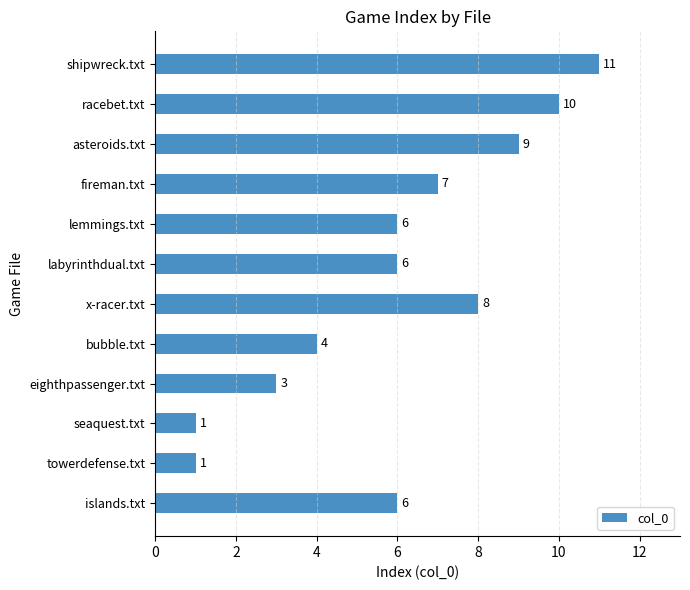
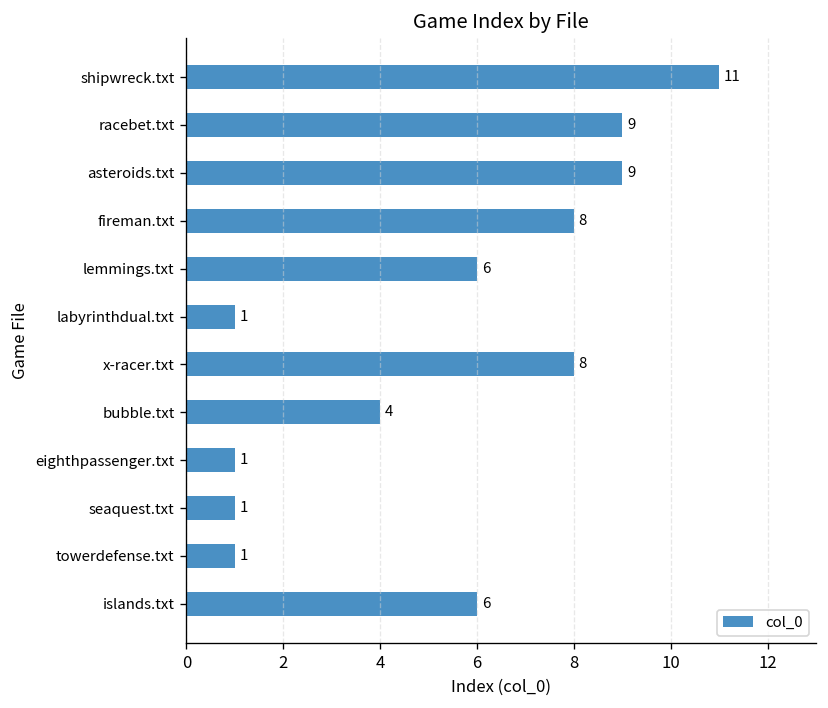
  {
    "shipwreck.txt": 11,
-   "racebet.txt": 10,
+   "racebet.txt": 9,
    "asteroids.txt": 9,
-   "fireman.txt": 7,
+   "fireman.txt": 8,
    "lemmings.txt": 6,
-   "labyrinthdual.txt": 6,
+   "labyrinthdual.txt": 1,
    "x-racer.txt": 8,
    "bubble.txt": 4,
-   "eighthpassenger.txt": 3,
+   "eighthpassenger.txt": 1,
    "seaquest.txt": 1,
    "towerdefense.txt": 1,
    "islands.txt": 6
  }
